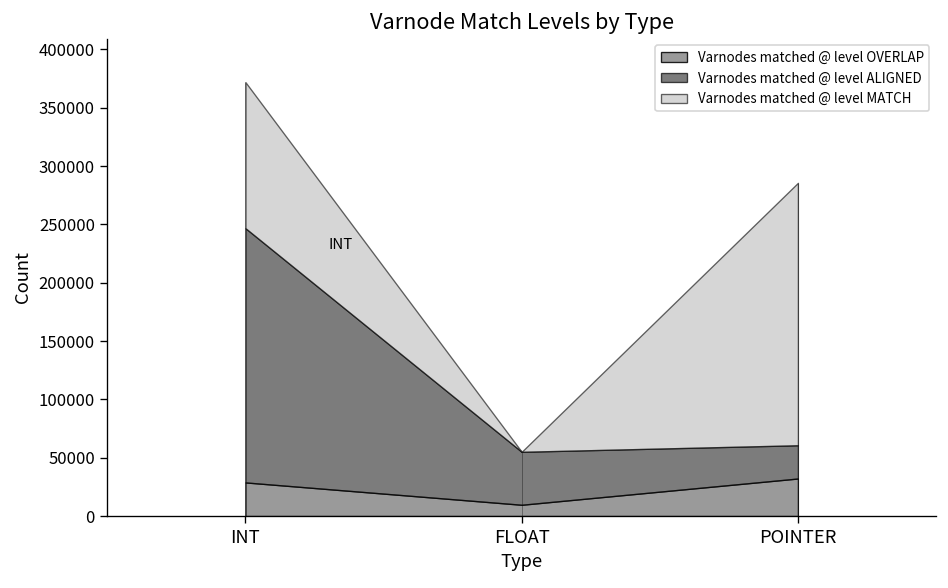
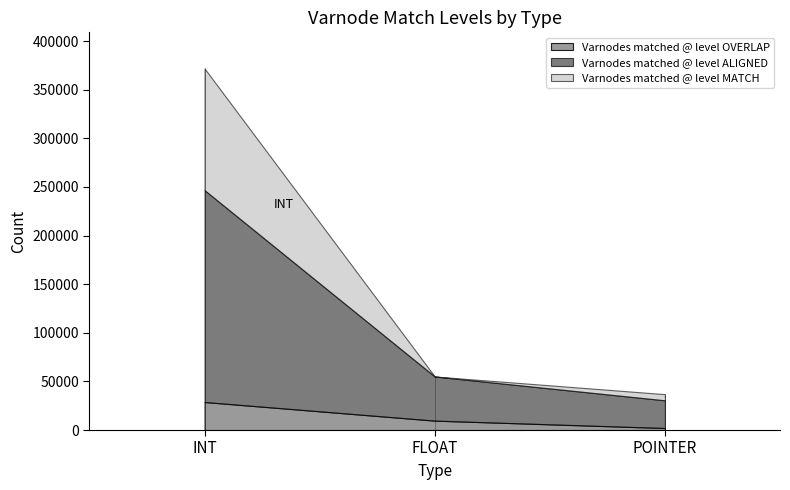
  {
    "Varnodes matched @ level OVERLAP": {
      "INT": 30000,
      "FLOAT": 10000,
-     "POINTER": 30000
+     "POINTER": 0
    },
    "Varnodes matched @ level ALIGNED": {
      "INT": 220000,
      "POINTER": 30000
    },
    "Varnodes matched @ level MATCH": {
      "INT": 130000,
-     "POINTER": 220000
+     "POINTER": 10000
    }
  }
